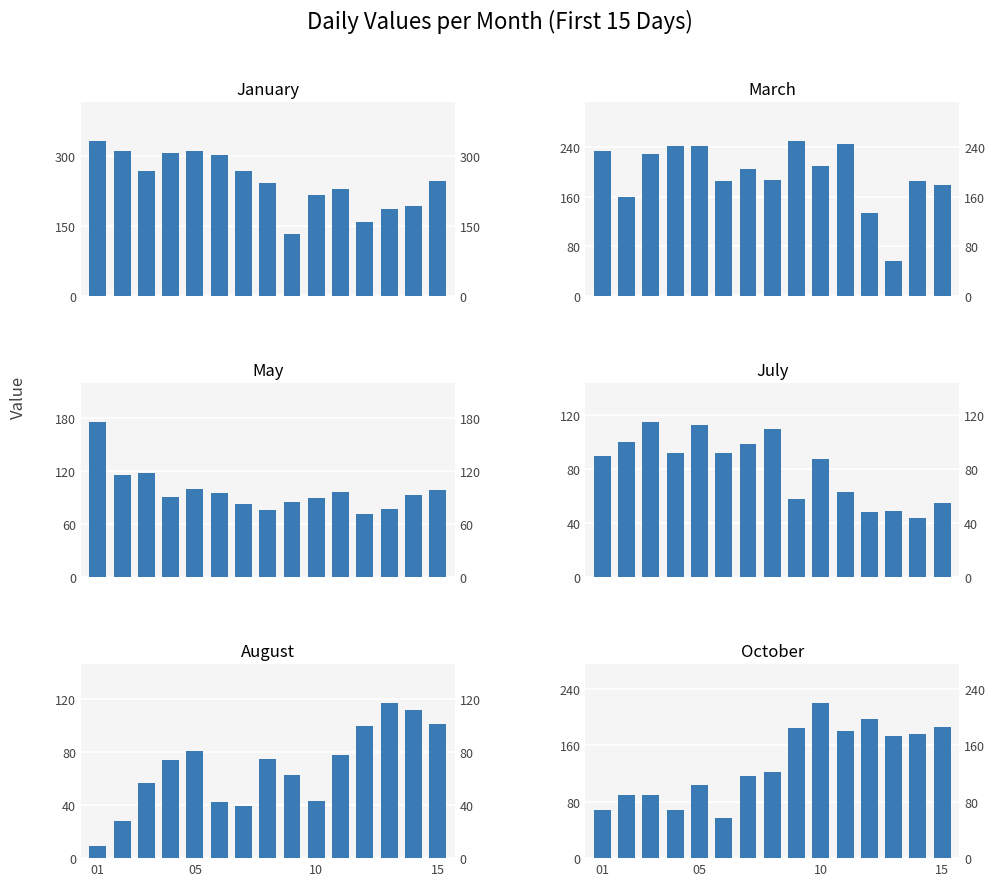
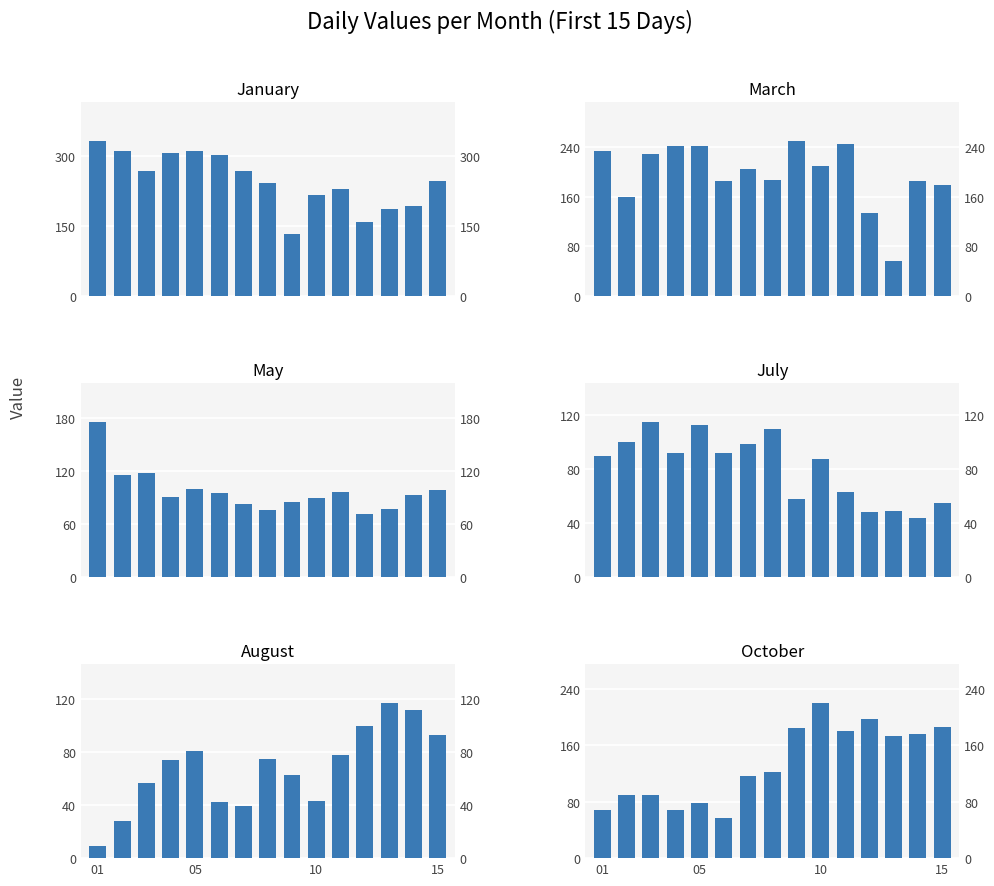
  {
    "August": {
      "01": 9,
      "05": 81,
-     "15": 101
+     "15": 93
    },
    "October": {
      "01": 70,
-     "05": 100,
+     "05": 80,
      "15": 190
    }
  }
